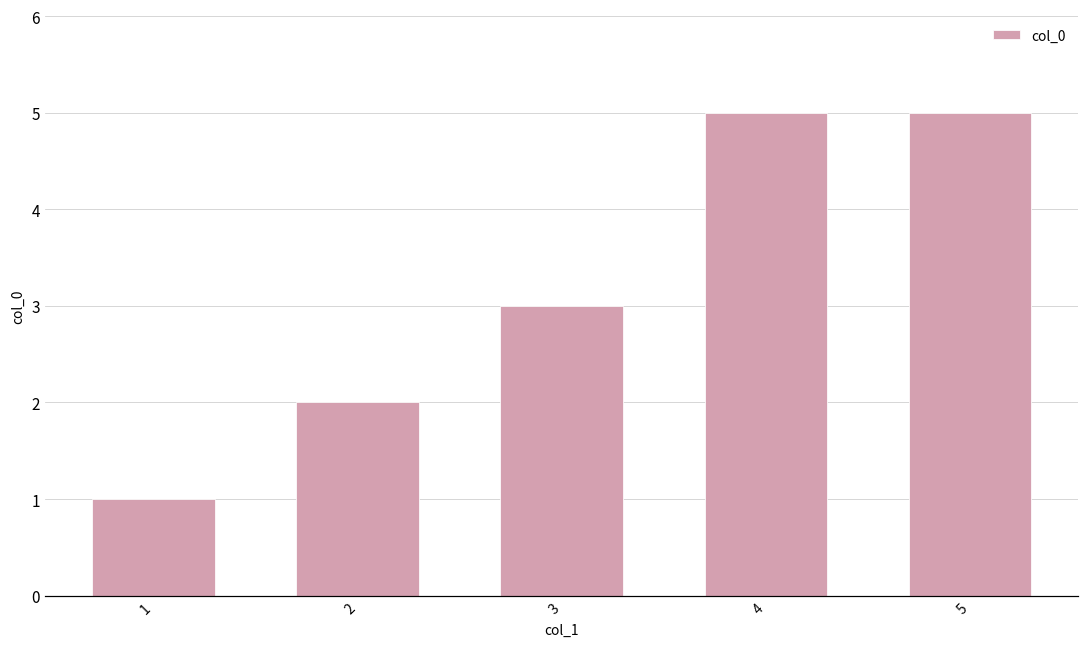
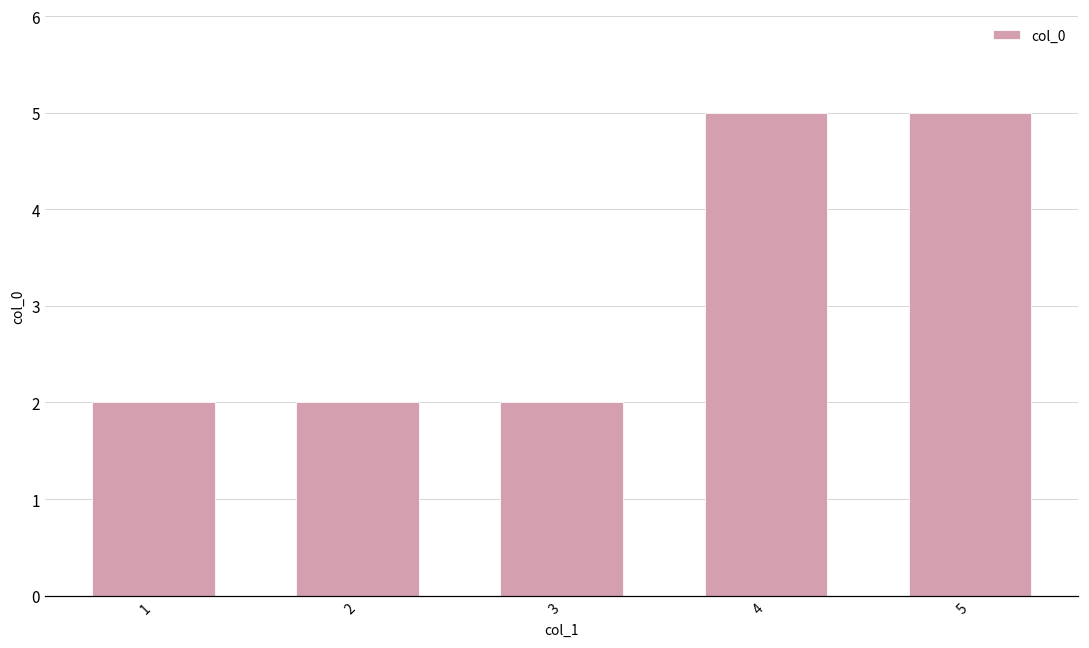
  {
-   "1": 1,
+   "1": 2,
    "2": 2,
-   "3": 3,
+   "3": 2,
    "4": 5,
    "5": 5
  }
